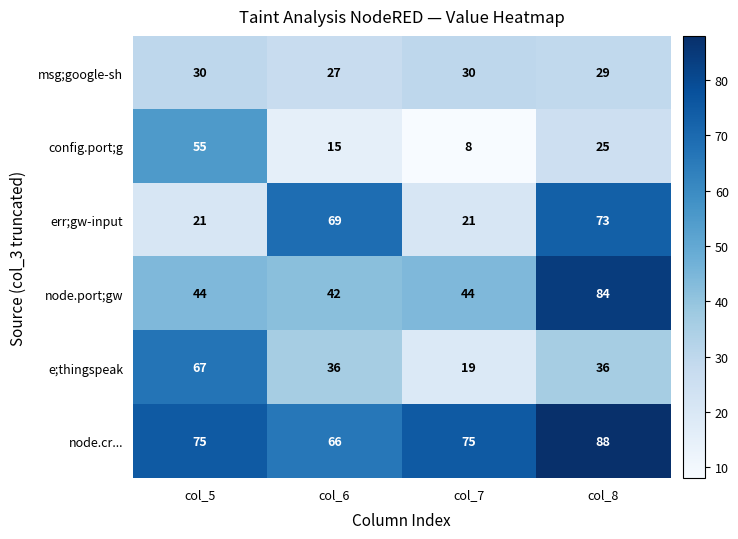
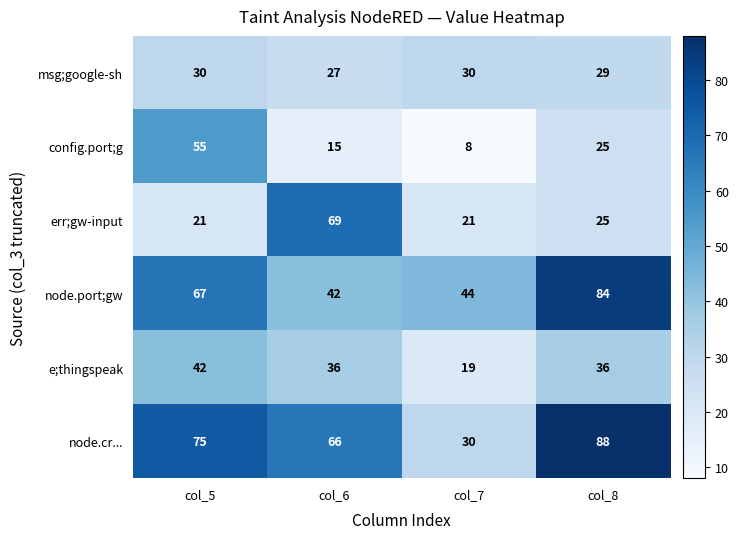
  {
    "msg;google-sh": {
      "col_5": 30,
      "col_6": 27,
      "col_7": 30,
      "col_8": 29
    },
    "config.port;g": {
      "col_5": 55,
      "col_6": 15,
      "col_7": 8,
      "col_8": 25
    },
    "err;gw-input": {
      "col_5": 21,
      "col_6": 69,
      "col_7": 21,
-     "col_8": 73
+     "col_8": 25
    },
    "node.port;gw": {
-     "col_5": 44,
+     "col_5": 67,
      "col_6": 42,
      "col_7": 44,
      "col_8": 84
    },
    "e;thingspeak": {
-     "col_5": 67,
+     "col_5": 42,
      "col_6": 36,
      "col_7": 19,
      "col_8": 36
    },
    "node.cr...": {
      "col_5": 75,
      "col_6": 66,
-     "col_7": 75,
+     "col_7": 30,
      "col_8": 88
    }
  }
